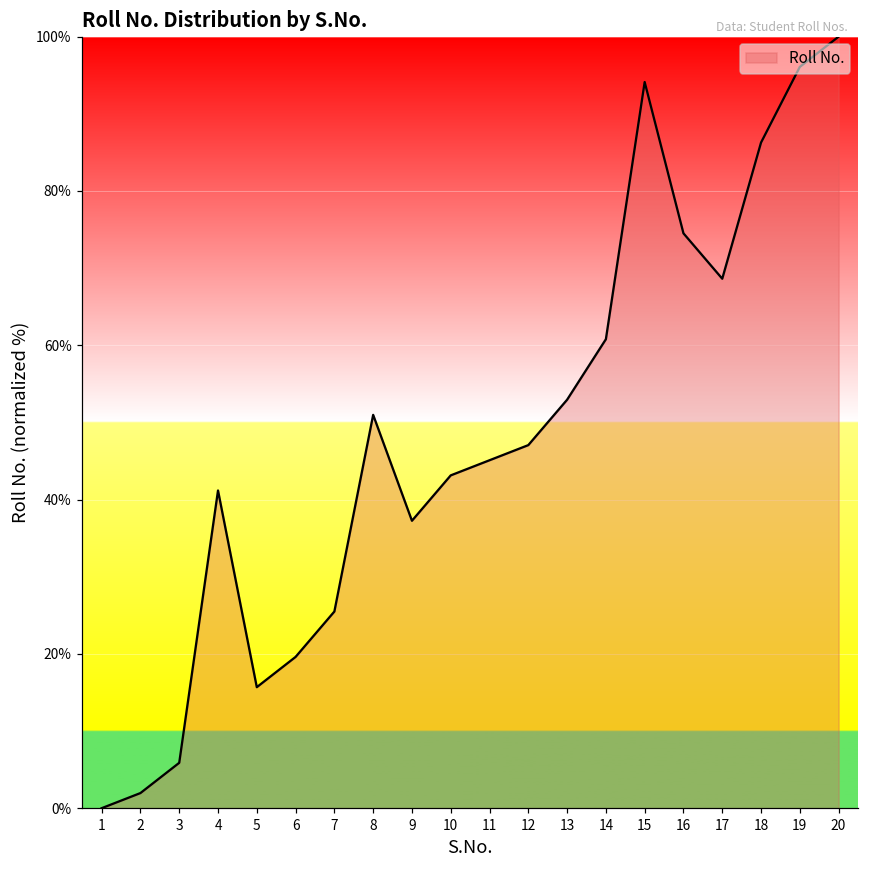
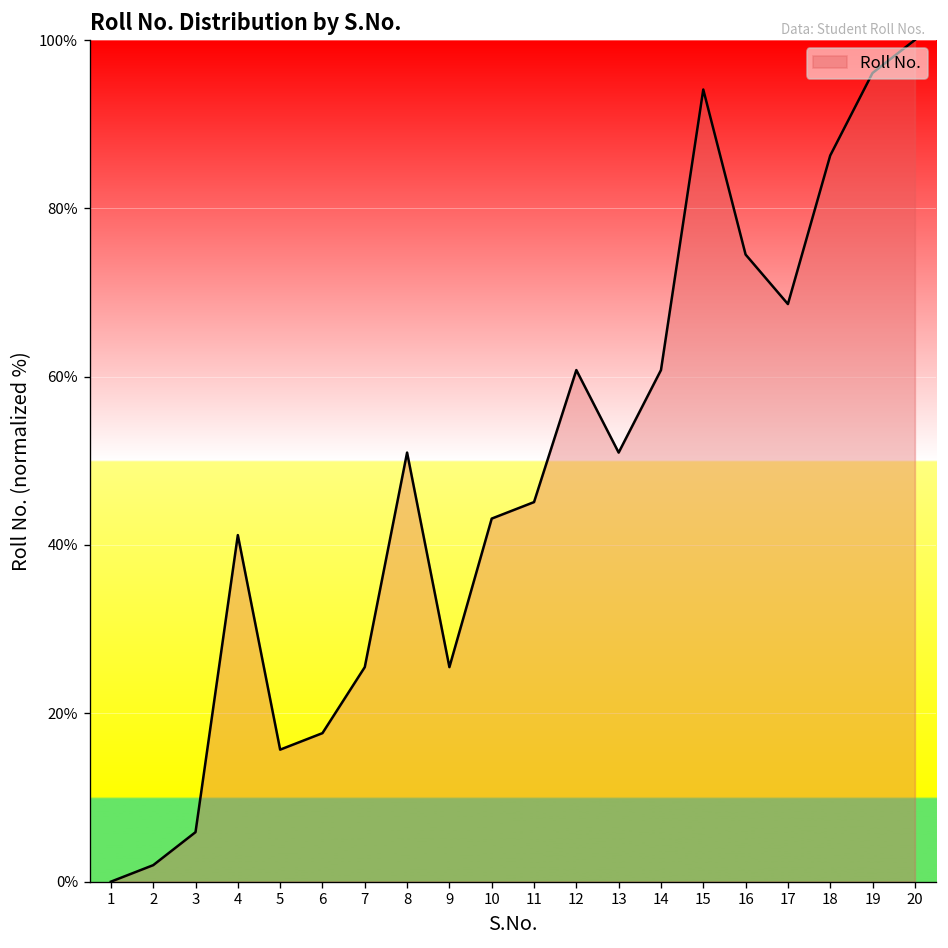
  {
    "1": "0%",
    "2": "2%",
    "3": "6%",
    "4": "41%",
    "5": "16%",
-   "6": "20%",
+   "6": "18%",
    "7": "25%",
    "8": "51%",
-   "9": "37%",
+   "9": "25%",
    "10": "43%",
    "11": "45%",
-   "12": "47%",
-   "13": "53%",
+   "12": "61%",
+   "13": "51%",
    "14": "61%",
    "15": "94%",
    "16": "75%",
    "17": "69%",
    "18": "86%",
    "20": "100%"
  }
